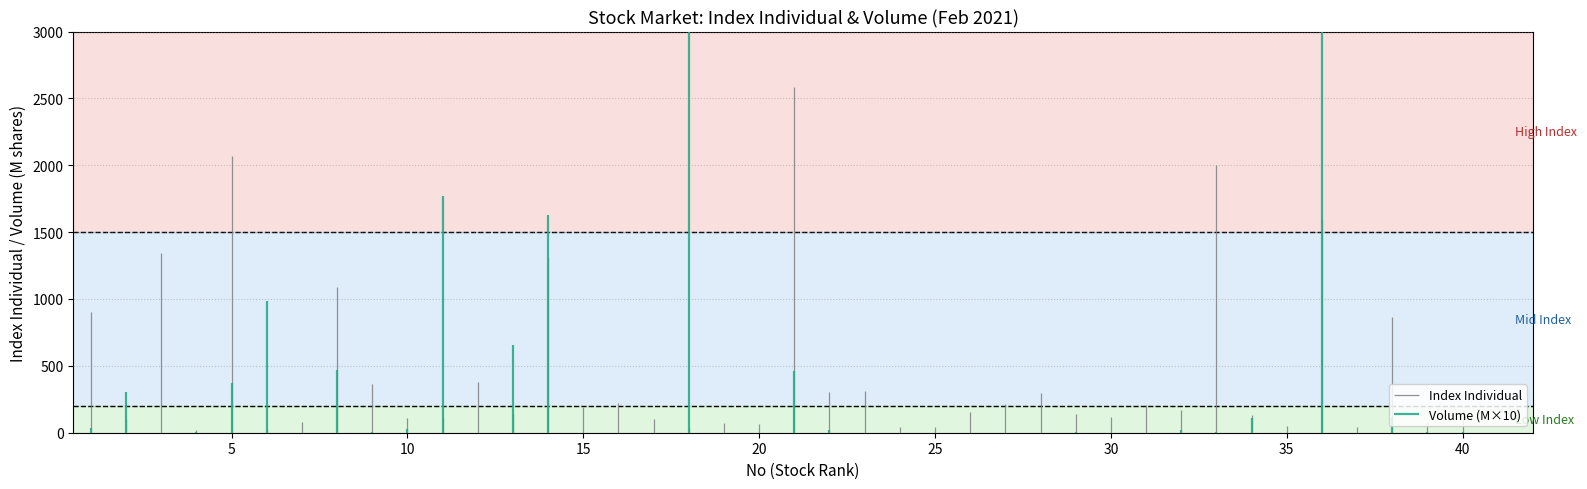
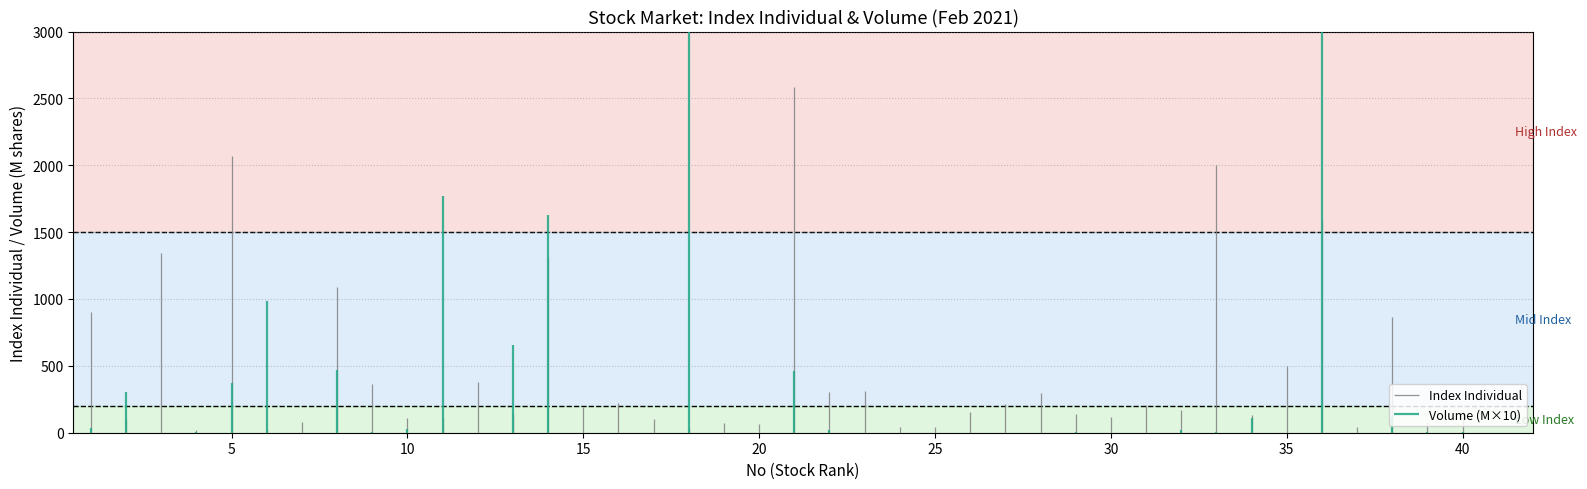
  {
    "5": 2070,
    "10": 110,
    "15": 190,
    "20": 60,
    "25": 40,
    "30": 120,
-   "35": 50
+   "35": 500
  }
